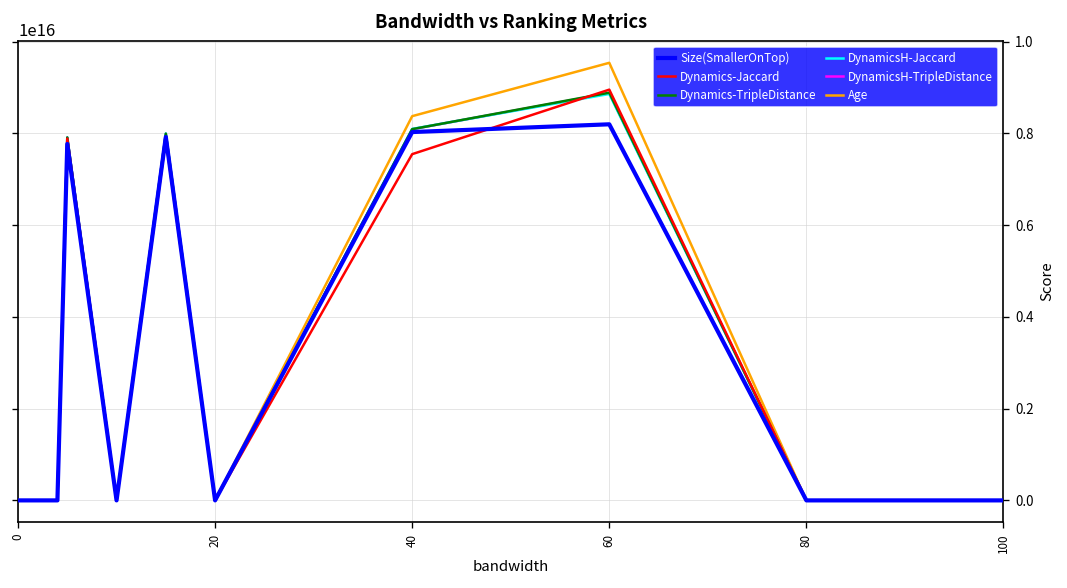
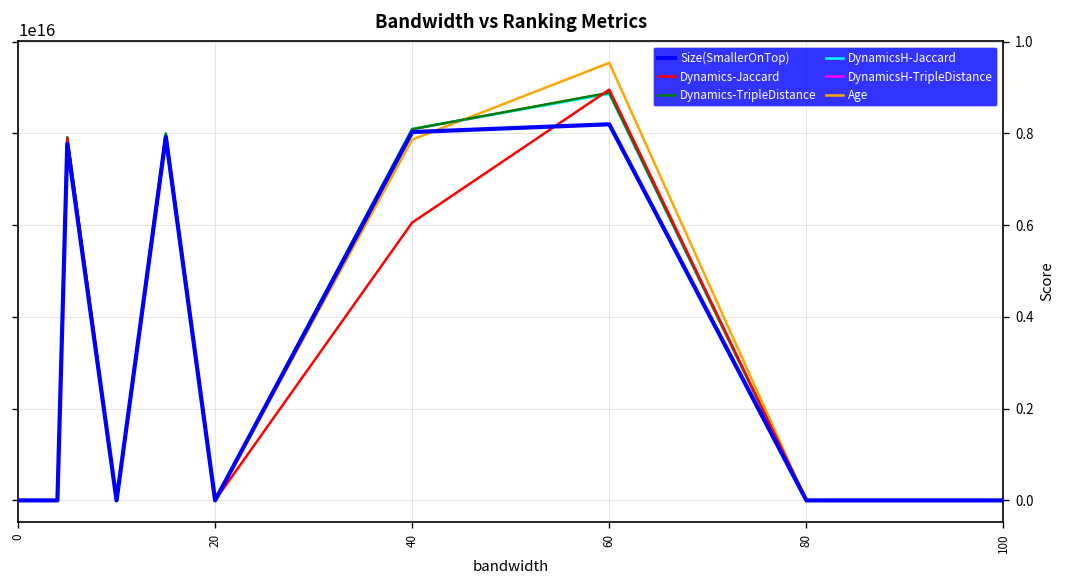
  {
    "Size(SmallerOnTop)": {
      "60": 8200000000000000
    },
    "Dynamics-Jaccard": {
-     "40": 7500000000000000
+     "40": 6100000000000000
    },
    "Age": {
-     "40": 8400000000000000,
+     "40": 7900000000000000,
      "60": 9500000000000000
    }
  }
